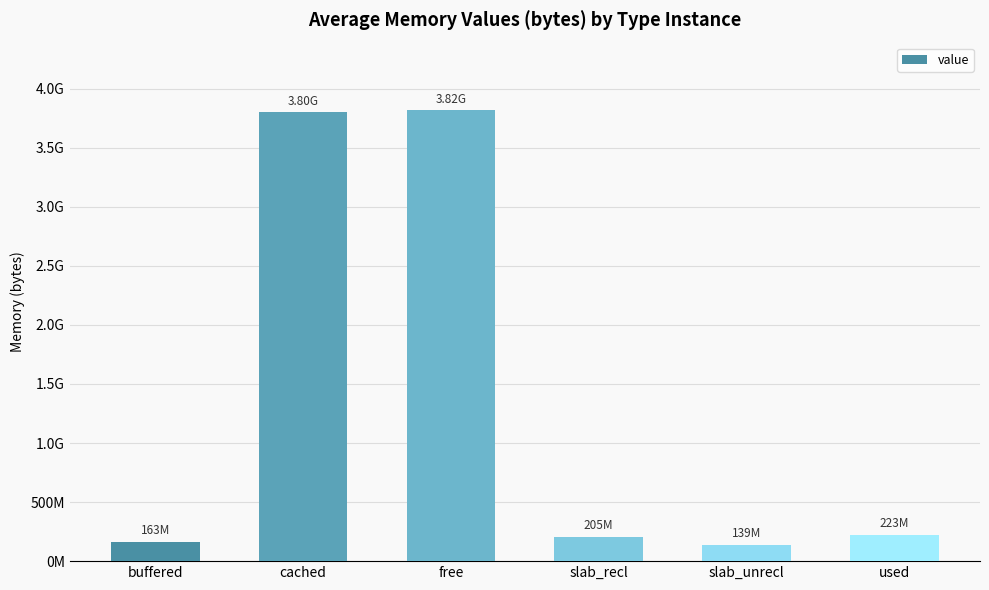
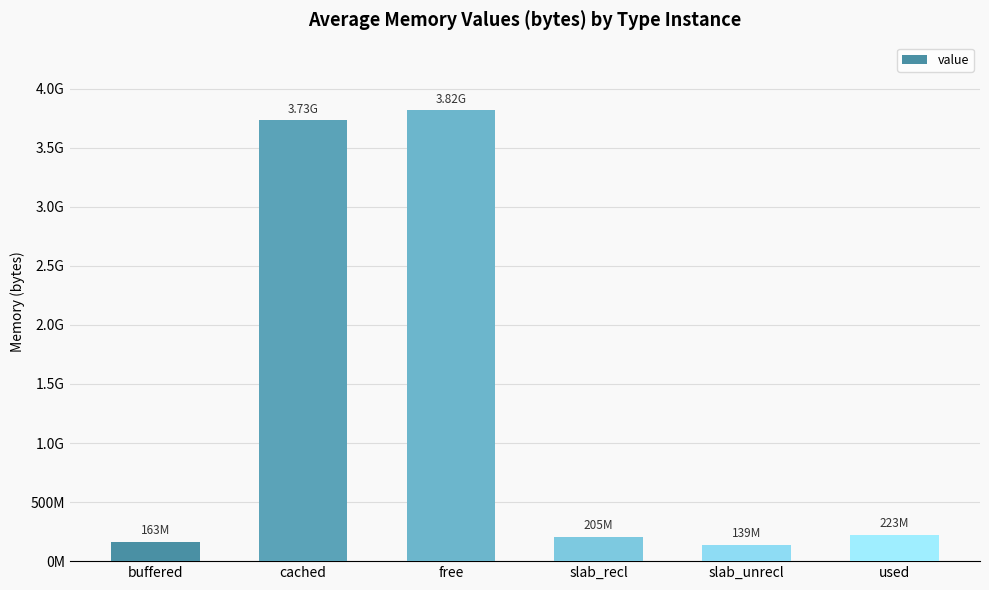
  {
    "buffered": "163M",
-   "cached": "3.80G",
+   "cached": "3.73G",
    "free": "3.82G",
    "slab_recl": "205M",
    "slab_unrecl": "139M",
    "used": "223M"
  }
